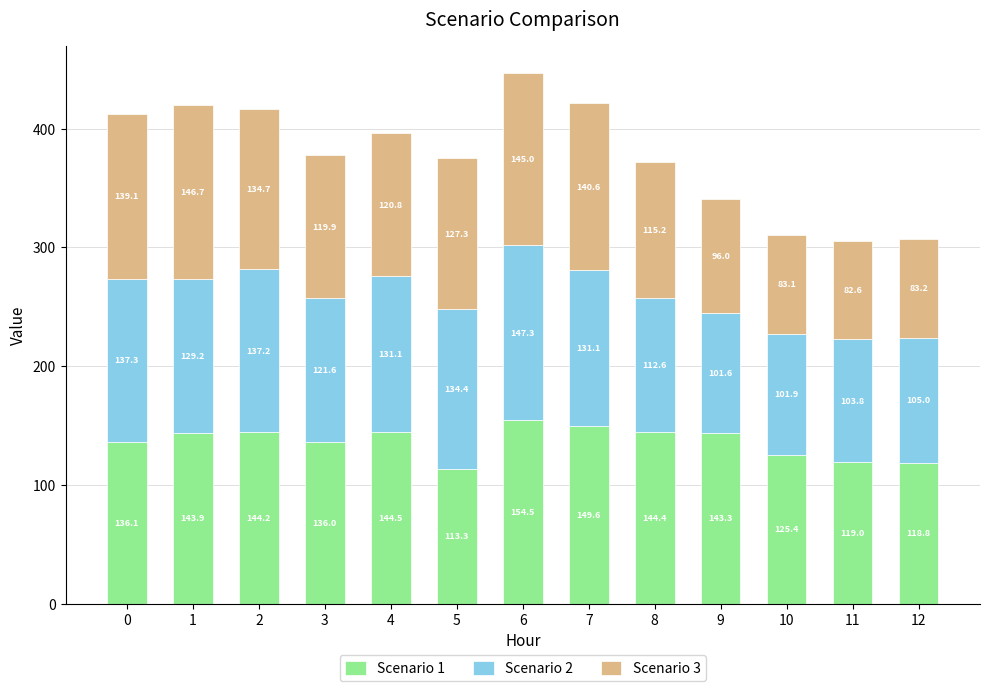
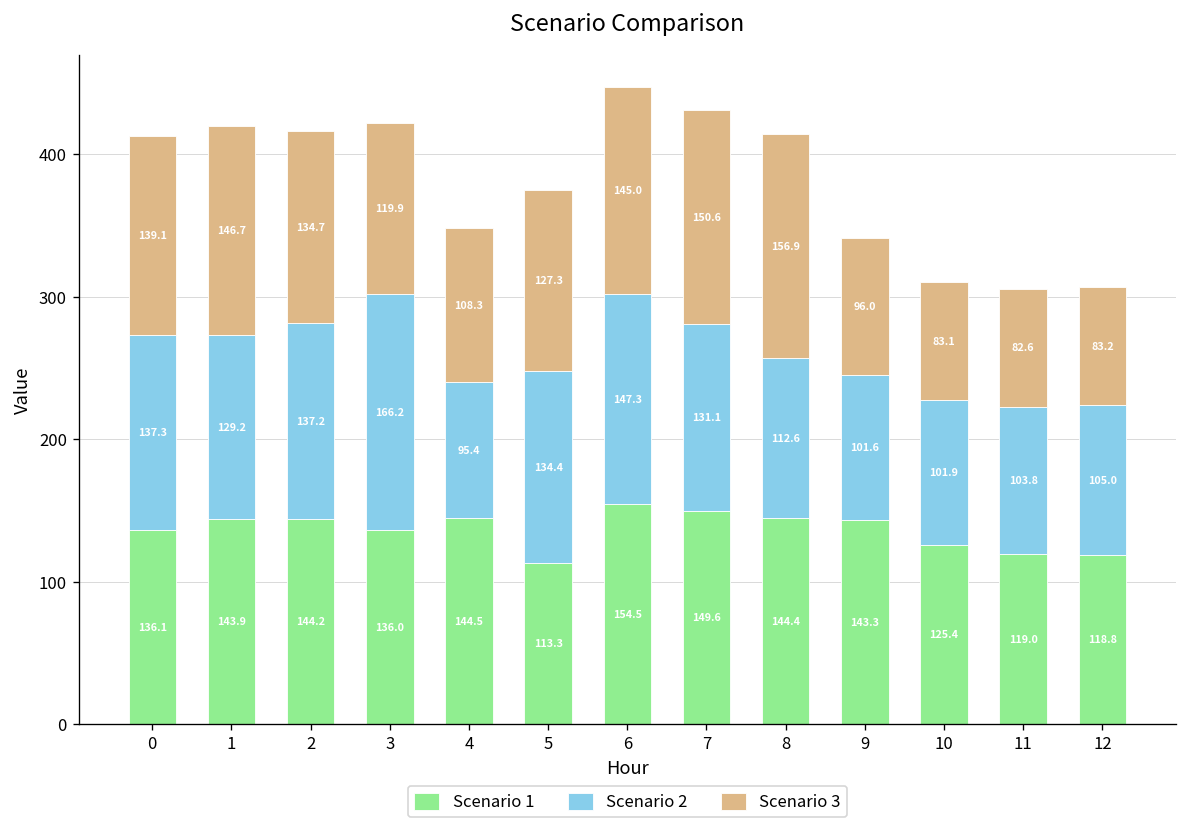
  {
    "Scenario 1": {
      "0": 136.1,
      "1": 143.9,
      "2": 144.2,
      "3": 136.0,
      "4": 144.5,
      "5": 113.3,
      "6": 154.5,
      "7": 149.6,
      "8": 144.4,
      "9": 143.3,
      "10": 125.4,
      "11": 119.0,
      "12": 118.8
    },
    "Scenario 2": {
      "0": 137.3,
      "1": 129.2,
      "2": 137.2,
-     "3": 121.6,
-     "4": 131.1,
+     "3": 166.2,
+     "4": 95.4,
      "5": 134.4,
      "6": 147.3,
      "7": 131.1,
      "8": 112.6,
      "9": 101.6,
      "10": 101.9,
      "11": 103.8,
      "12": 105.0
    },
    "Scenario 3": {
      "0": 139.1,
      "1": 146.7,
      "2": 134.7,
      "3": 119.9,
-     "4": 120.8,
+     "4": 108.3,
      "5": 127.3,
      "6": 145.0,
-     "7": 140.6,
-     "8": 115.2,
+     "7": 150.6,
+     "8": 156.9,
      "9": 96.0,
      "10": 83.1,
      "11": 82.6,
      "12": 83.2
    }
  }
